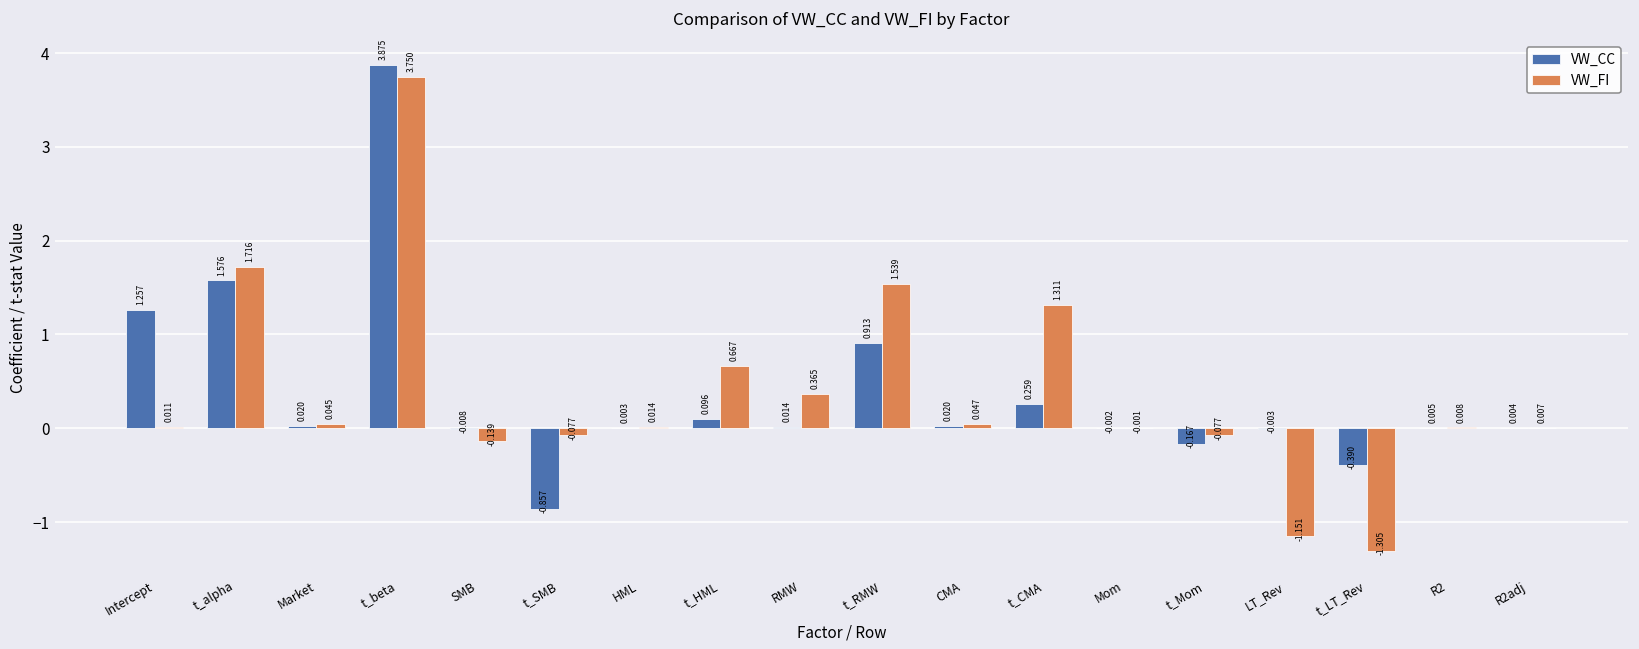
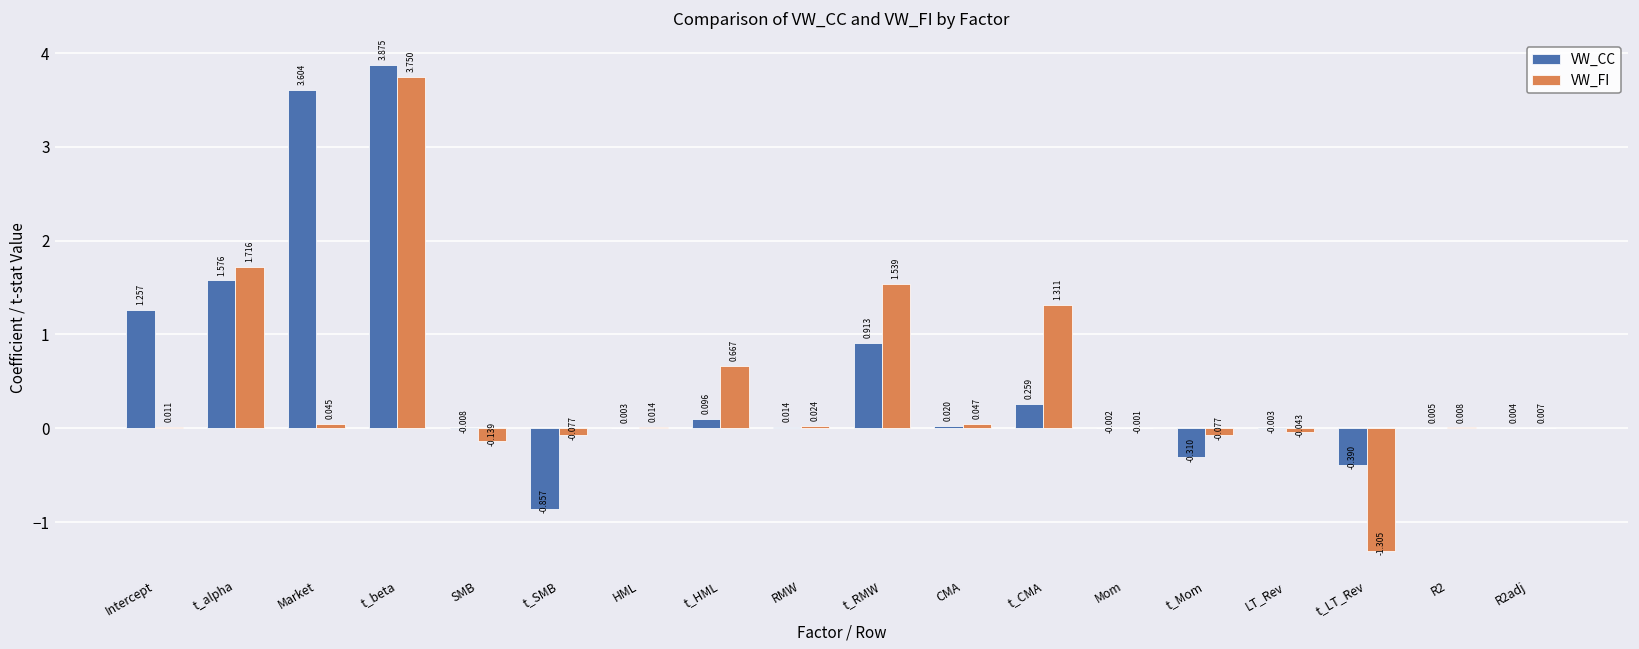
  {
    "VW_CC": {
      "Intercept": 1.257,
      "t_alpha": 1.576,
-     "Market": 0.020,
+     "Market": 3.604,
      "t_beta": 3.875,
      "SMB": -0.008,
      "t_SMB": -0.857,
      "HML": 0.003,
      "t_HML": 0.096,
      "RMW": 0.014,
      "t_RMW": 0.913,
      "CMA": 0.020,
      "t_CMA": 0.259,
      "Mom": -0.002,
-     "t_Mom": -0.167,
+     "t_Mom": -0.310,
      "LT_Rev": -0.003,
      "t_LT_Rev": -0.390,
      "R2": 0.005,
      "R2adj": 0.004
    },
    "VW_FI": {
      "Intercept": 0.011,
      "t_alpha": 1.716,
      "Market": 0.045,
      "t_beta": 3.750,
      "SMB": -0.139,
      "t_SMB": -0.077,
      "HML": 0.014,
      "t_HML": 0.667,
-     "RMW": 0.365,
+     "RMW": 0.024,
      "t_RMW": 1.539,
      "CMA": 0.047,
      "t_CMA": 1.311,
      "Mom": -0.001,
      "t_Mom": -0.077,
-     "LT_Rev": -1.151,
+     "LT_Rev": -0.043,
      "t_LT_Rev": -1.305,
      "R2": 0.008,
      "R2adj": 0.007
    }
  }
